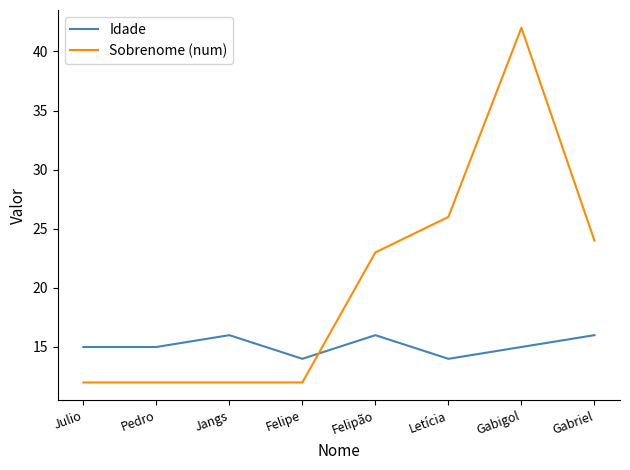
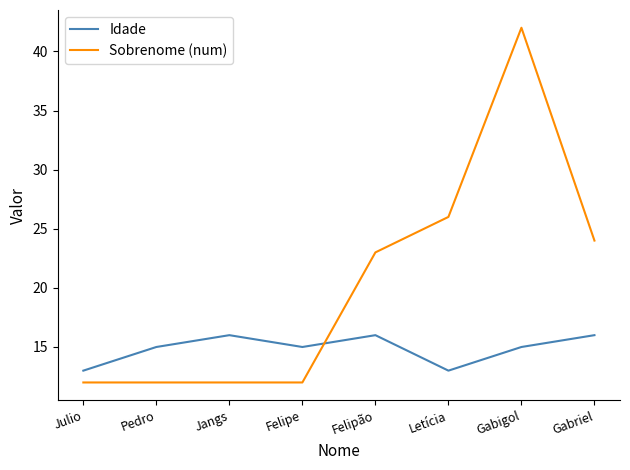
  {
    "Idade": {
-     "Julio": 15,
+     "Julio": 13,
      "Pedro": 15,
      "Jangs": 16,
-     "Felipe": 14,
+     "Felipe": 15,
      "Felipão": 16,
-     "Letícia": 14,
+     "Letícia": 13,
      "Gabigol": 15,
      "Gabriel": 16
    },
    "Sobrenome (num)": {
      "Julio": 12,
      "Pedro": 12,
      "Jangs": 12,
      "Felipe": 12,
      "Felipão": 23,
      "Letícia": 26,
      "Gabigol": 42,
      "Gabriel": 24
    }
  }
